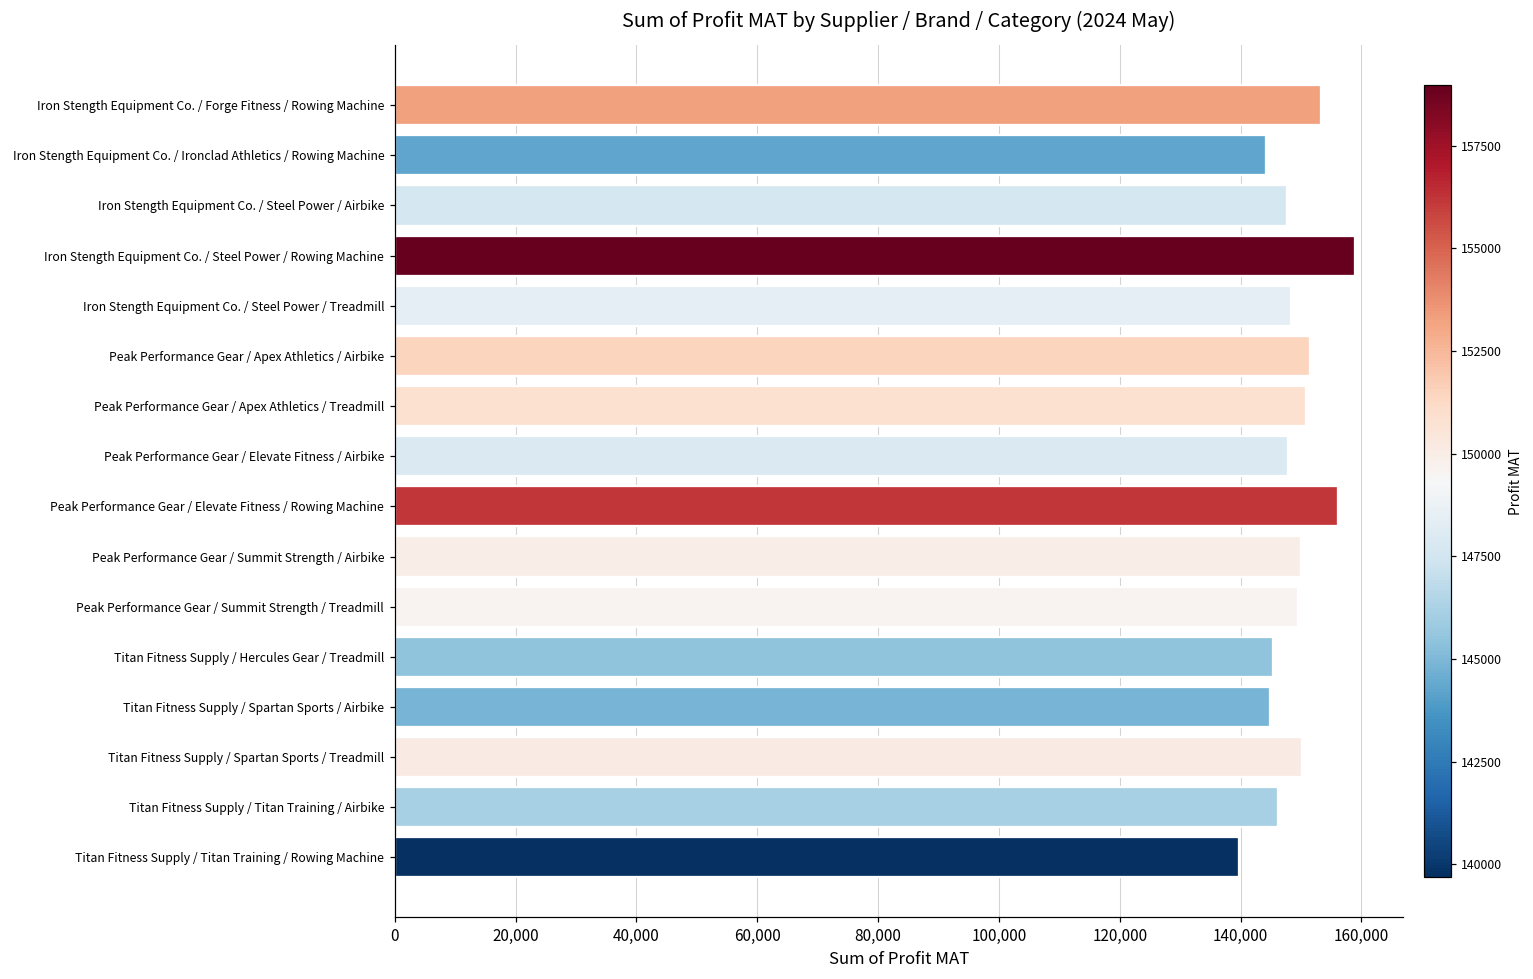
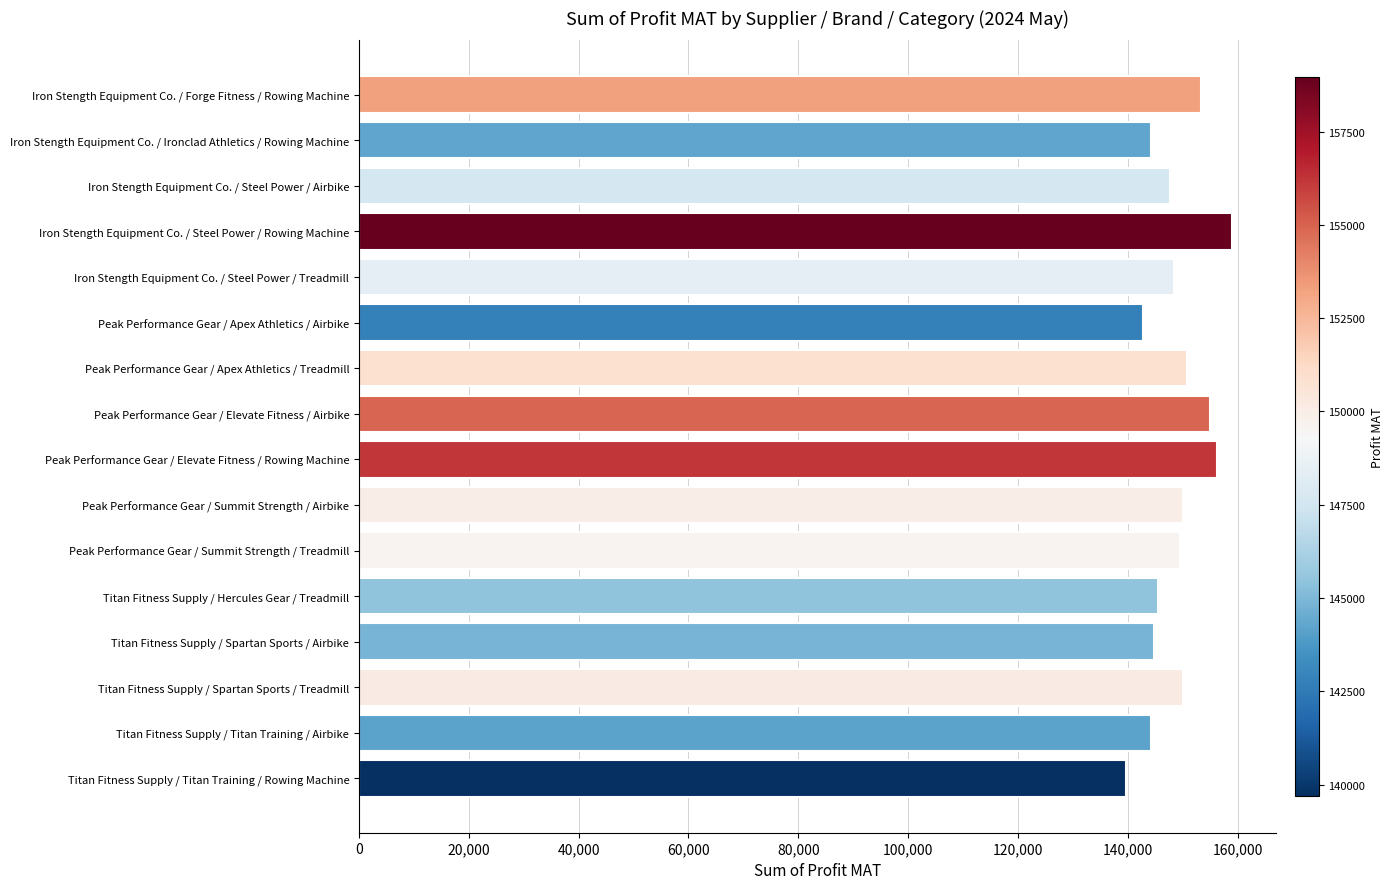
  {
    "Iron Stength Equipment Co. / Forge Fitness / Rowing Machine": "153,000",
    "Iron Stength Equipment Co. / Ironclad Athletics / Rowing Machine": "144,000",
    "Iron Stength Equipment Co. / Steel Power / Airbike": "148,000",
    "Iron Stength Equipment Co. / Steel Power / Rowing Machine": "159,000",
    "Iron Stength Equipment Co. / Steel Power / Treadmill": "148,000",
-   "Peak Performance Gear / Apex Athletics / Airbike": "151,000",
+   "Peak Performance Gear / Apex Athletics / Airbike": "143,000",
    "Peak Performance Gear / Apex Athletics / Treadmill": "151,000",
-   "Peak Performance Gear / Elevate Fitness / Airbike": "148,000",
+   "Peak Performance Gear / Elevate Fitness / Airbike": "155,000",
    "Peak Performance Gear / Elevate Fitness / Rowing Machine": "156,000",
    "Peak Performance Gear / Summit Strength / Airbike": "150,000",
    "Peak Performance Gear / Summit Strength / Treadmill": "150,000",
    "Titan Fitness Supply / Hercules Gear / Treadmill": "145,000",
    "Titan Fitness Supply / Spartan Sports / Airbike": "145,000",
    "Titan Fitness Supply / Spartan Sports / Treadmill": "150,000",
-   "Titan Fitness Supply / Titan Training / Airbike": "146,000",
+   "Titan Fitness Supply / Titan Training / Airbike": "144,000",
    "Titan Fitness Supply / Titan Training / Rowing Machine": "140,000"
  }
